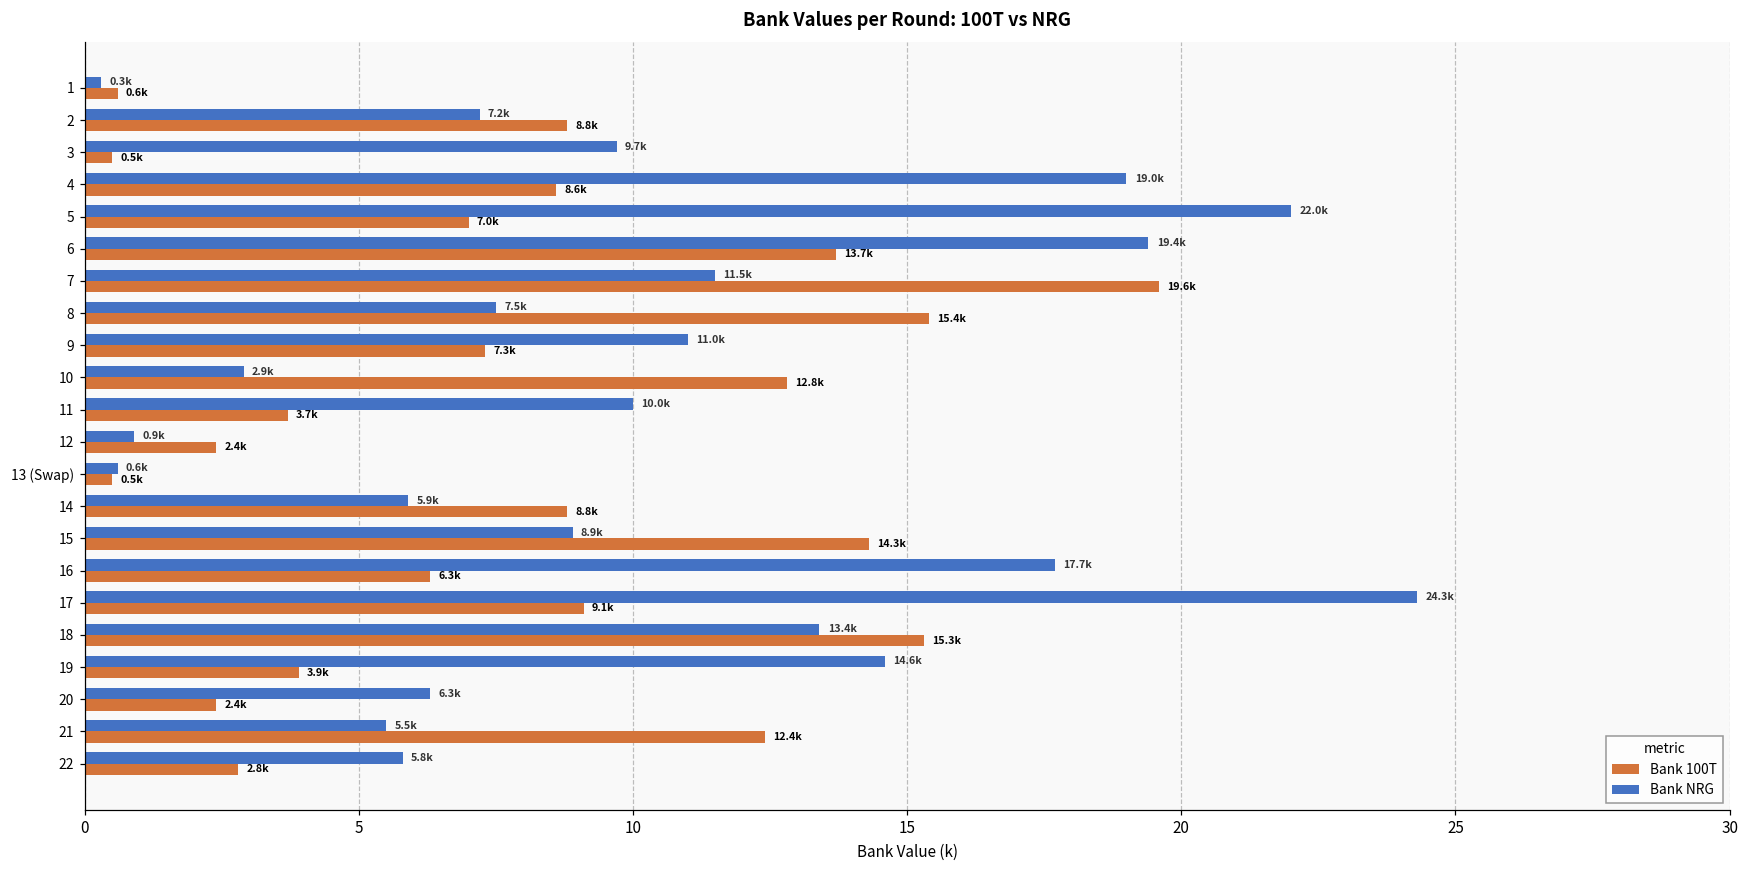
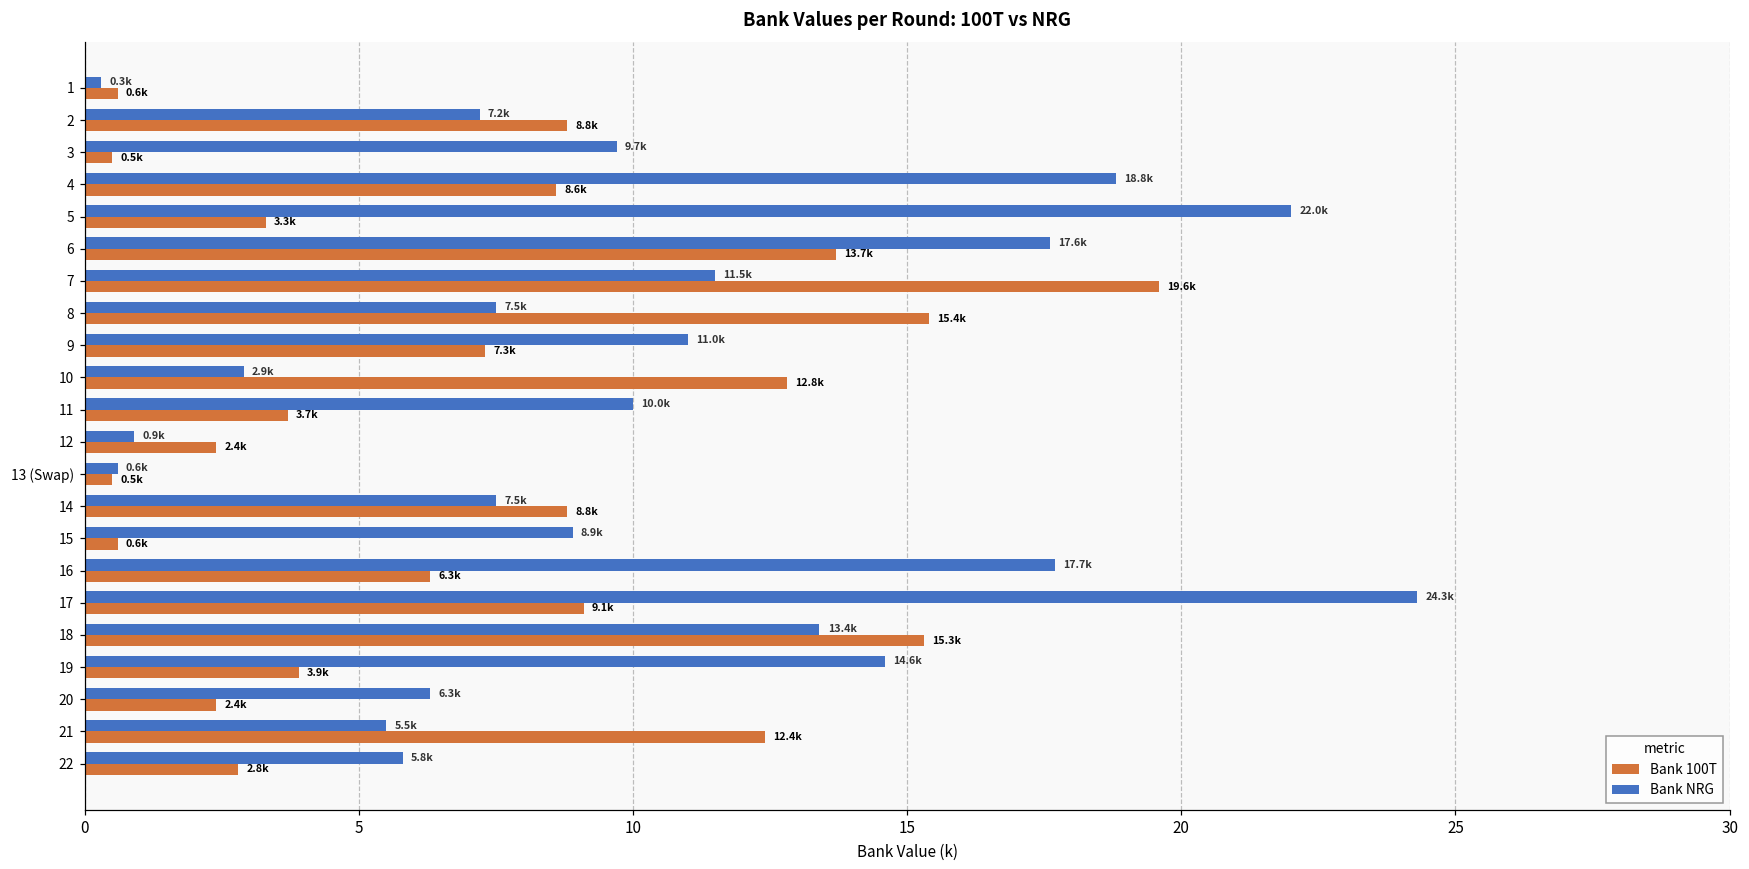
  {
    "Bank 100T": {
      "1": "0.6k",
      "2": "8.8k",
      "3": "0.5k",
      "4": "8.6k",
-     "5": "7.0k",
+     "5": "3.3k",
      "6": "13.7k",
      "7": "19.6k",
      "8": "15.4k",
      "9": "7.3k",
      "10": "12.8k",
      "11": "3.7k",
      "12": "2.4k",
      "13 (Swap)": "0.5k",
      "14": "8.8k",
-     "15": "14.3k",
+     "15": "0.6k",
      "16": "6.3k",
      "17": "9.1k",
      "18": "15.3k",
      "19": "3.9k",
      "20": "2.4k",
      "21": "12.4k",
      "22": "2.8k"
    },
    "Bank NRG": {
      "1": "0.3k",
      "2": "7.2k",
      "3": "9.7k",
-     "4": "19.0k",
+     "4": "18.8k",
      "5": "22.0k",
-     "6": "19.4k",
+     "6": "17.6k",
      "7": "11.5k",
      "8": "7.5k",
      "9": "11.0k",
      "10": "2.9k",
      "11": "10.0k",
      "12": "0.9k",
      "13 (Swap)": "0.6k",
-     "14": "5.9k",
+     "14": "7.5k",
      "15": "8.9k",
      "16": "17.7k",
      "17": "24.3k",
      "18": "13.4k",
      "19": "14.6k",
      "20": "6.3k",
      "21": "5.5k",
      "22": "5.8k"
    }
  }
